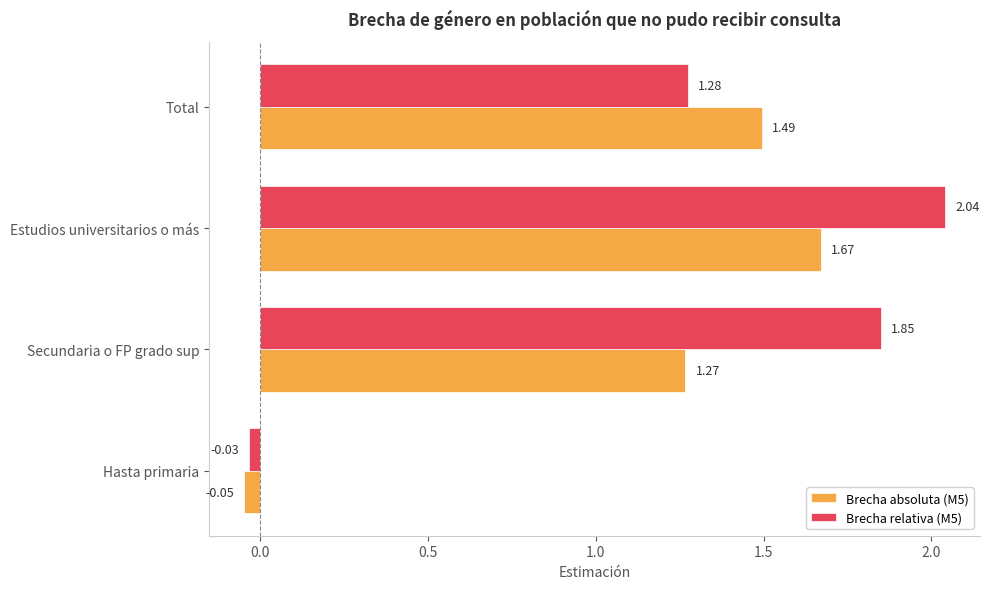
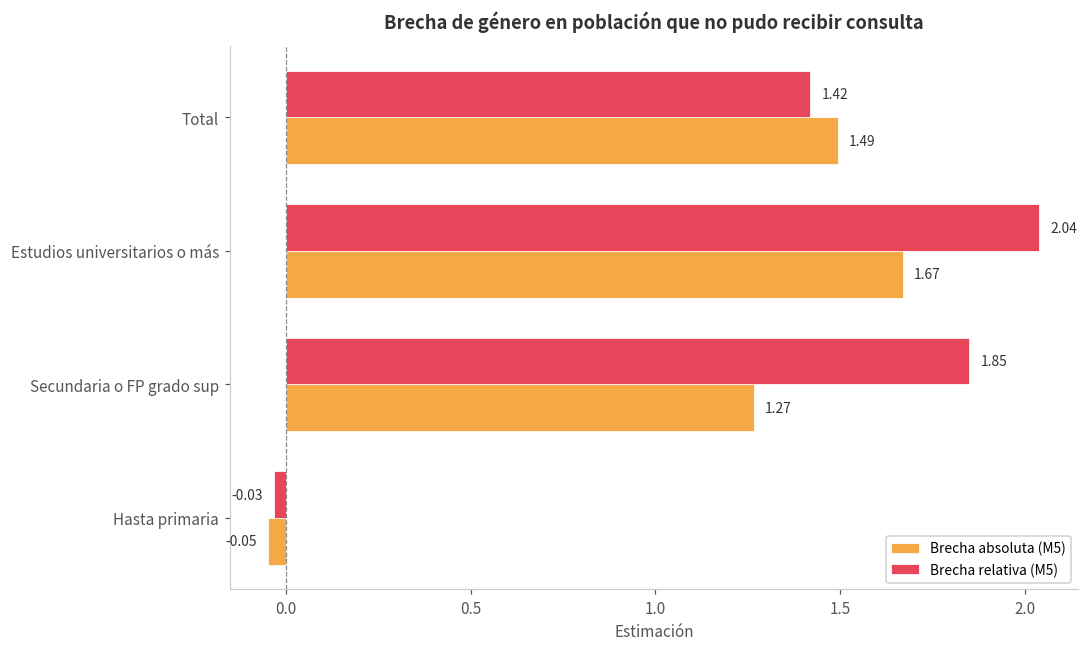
  {
    "Brecha absoluta (M5)": {
      "Total": 1.49,
      "Estudios universitarios o más": 1.67,
      "Secundaria o FP grado sup": 1.27,
      "Hasta primaria": -0.05
    },
    "Brecha relativa (M5)": {
-     "Total": 1.28,
+     "Total": 1.42,
      "Estudios universitarios o más": 2.04,
      "Secundaria o FP grado sup": 1.85,
      "Hasta primaria": -0.03
    }
  }
